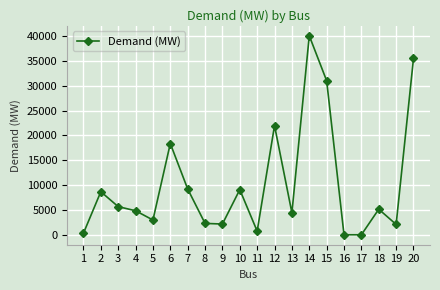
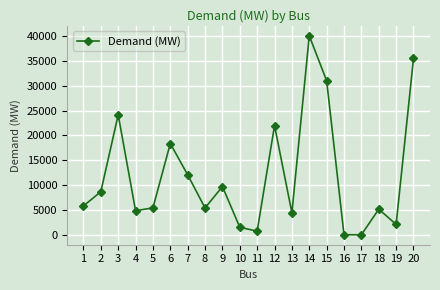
  {
-   "1": 0,
+   "1": 6000,
    "2": 9000,
-   "3": 6000,
+   "3": 24000,
    "4": 5000,
-   "5": 3000,
+   "5": 5000,
    "6": 18000,
-   "7": 9000,
-   "8": 2000,
-   "9": 2000,
-   "10": 9000,
+   "7": 12000,
+   "8": 5000,
+   "9": 10000,
+   "10": 2000,
    "11": 1000,
    "12": 22000,
    "13": 4000,
    "14": 40000,
    "15": 31000,
    "16": 0,
    "17": 0,
    "18": 5000,
    "19": 2000,
    "20": 35000
  }
